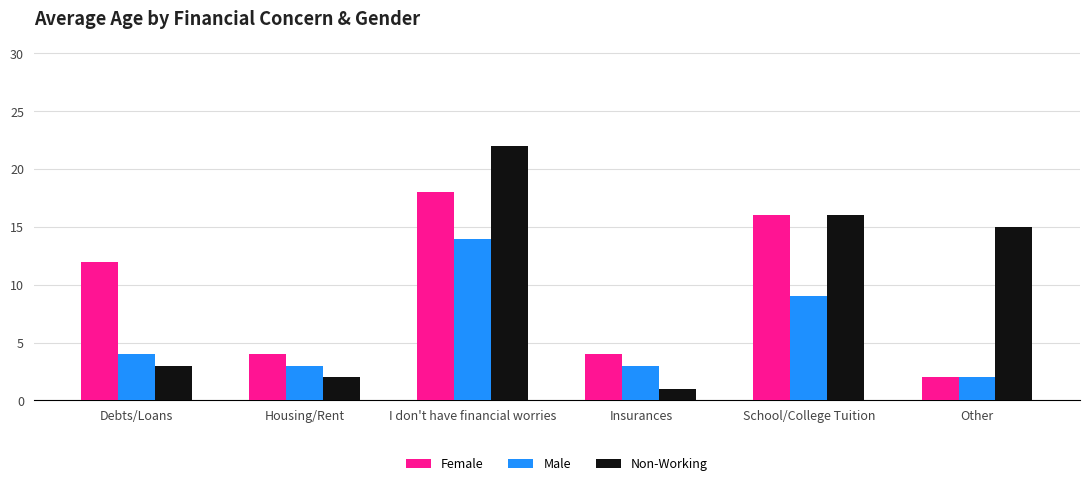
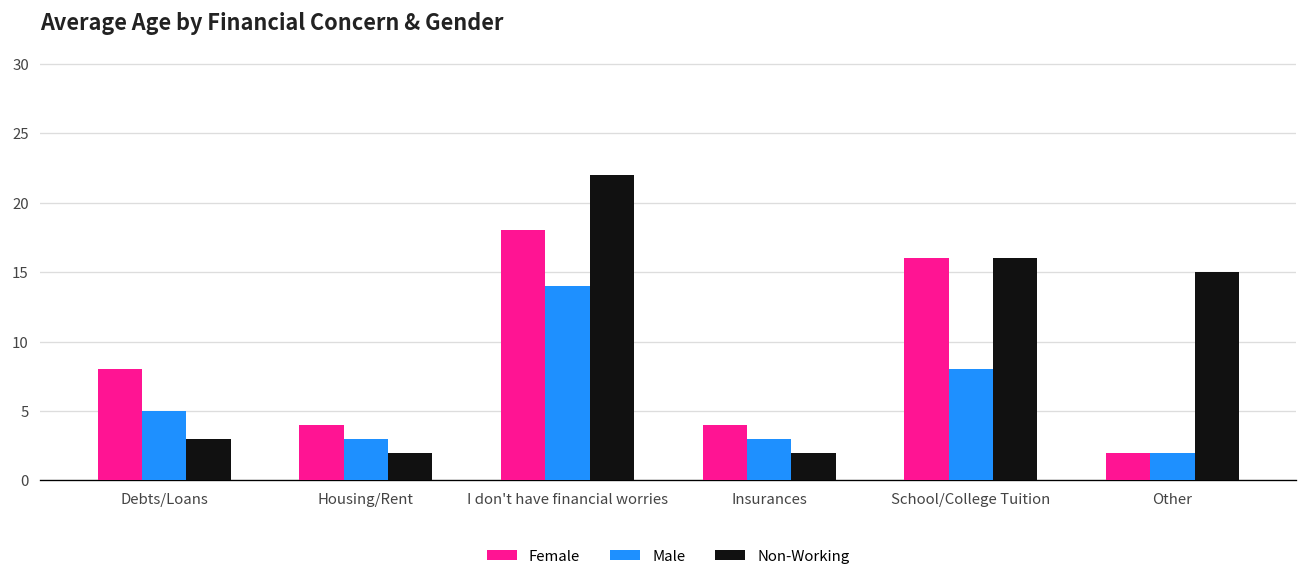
  {
    "Female": {
-     "Debts/Loans": 12,
+     "Debts/Loans": 8,
      "Housing/Rent": 4,
      "I don't have financial worries": 18,
      "Insurances": 4,
      "School/College Tuition": 16,
      "Other": 2
    },
    "Male": {
-     "Debts/Loans": 4,
+     "Debts/Loans": 5,
      "Housing/Rent": 3,
      "I don't have financial worries": 14,
      "Insurances": 3,
-     "School/College Tuition": 9,
+     "School/College Tuition": 8,
      "Other": 2
    },
    "Non-Working": {
      "Debts/Loans": 3,
      "Housing/Rent": 2,
      "I don't have financial worries": 22,
-     "Insurances": 1,
+     "Insurances": 2,
      "School/College Tuition": 16,
      "Other": 15
    }
  }
